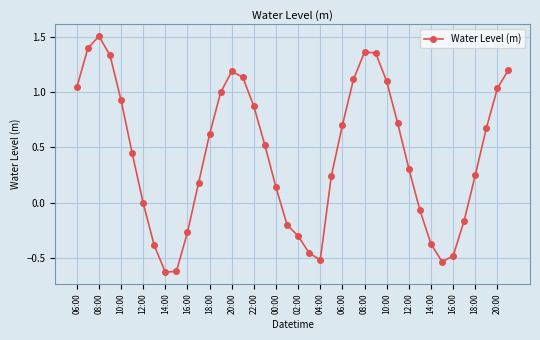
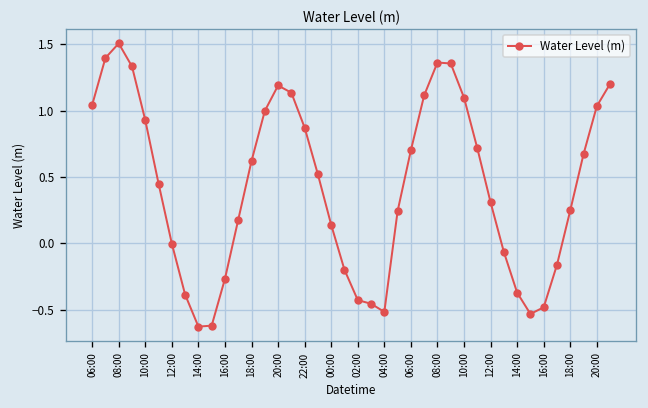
  {
    "22:00": 0.87,
    "00:00": 0.14,
-   "02:00": -0.30,
+   "02:00": -0.43,
    "04:00": -0.52
  }
